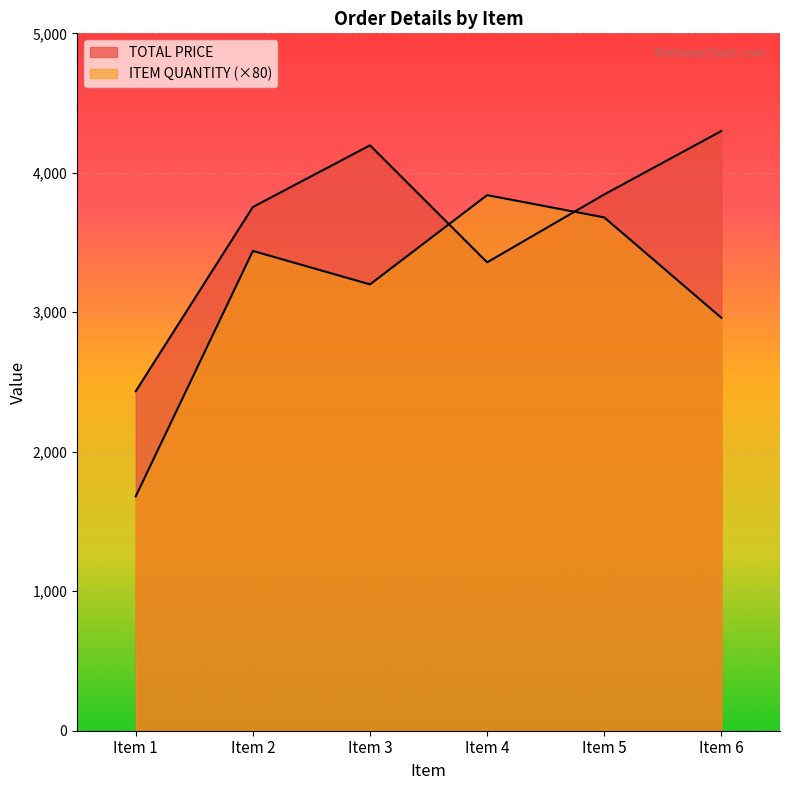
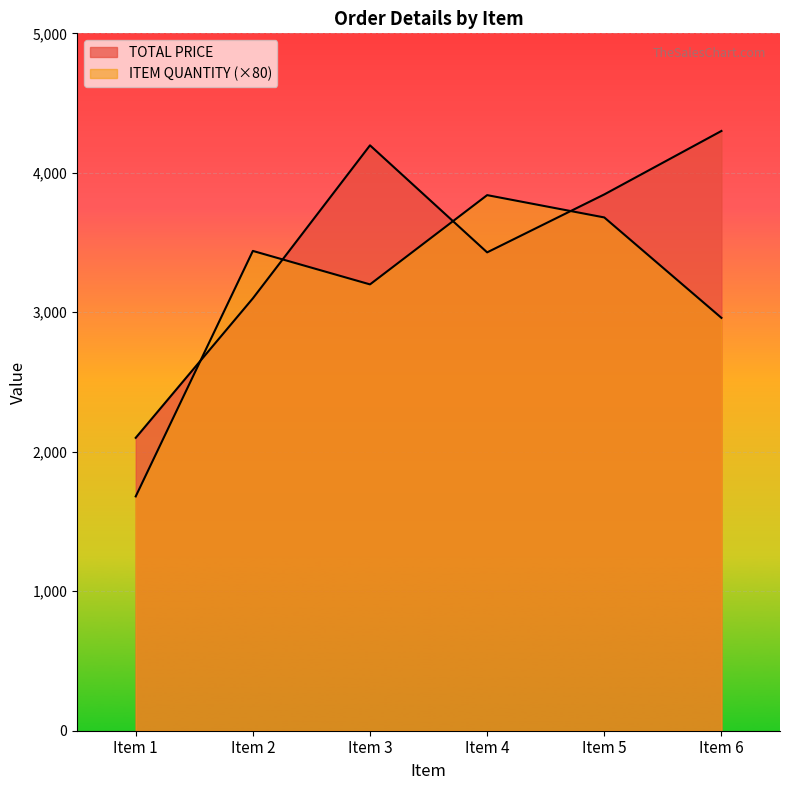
  {
    "TOTAL PRICE": {
-     "Item 1": "2,430",
-     "Item 2": "3,760",
+     "Item 1": "2,100",
+     "Item 2": "3,100",
      "Item 3": "4,200",
-     "Item 4": "3,360",
+     "Item 4": "3,430",
      "Item 5": "3,850",
      "Item 6": "4,300"
    },
    "ITEM QUANTITY (×80)": {
      "Item 1": "1,680",
      "Item 2": "3,440",
      "Item 3": "3,200",
      "Item 4": "3,840",
      "Item 5": "3,680",
      "Item 6": "2,960"
    }
  }
